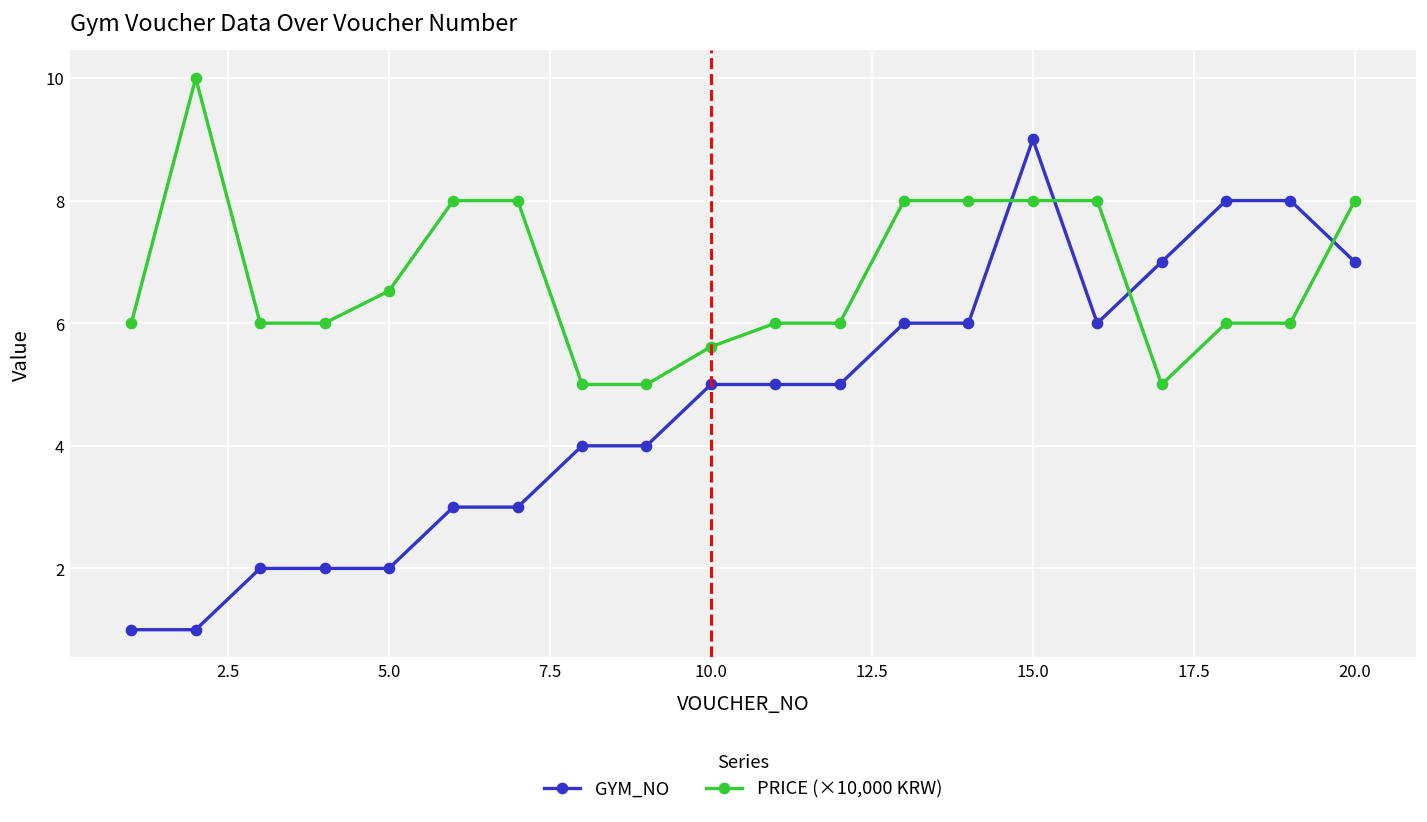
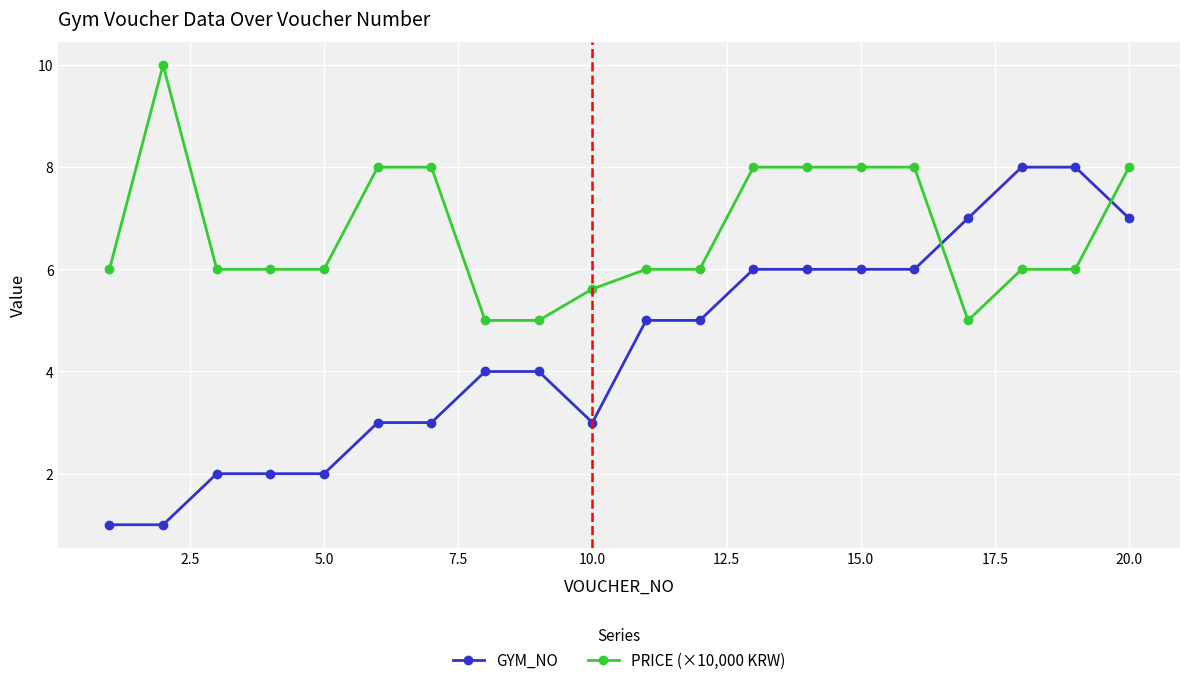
  {
    "GYM_NO": {
      "5.0": 2,
-     "10.0": 5,
-     "15.0": 9,
+     "10.0": 3,
+     "15.0": 6,
      "20.0": 7
    },
    "PRICE (×10,000 KRW)": {
-     "5.0": 6.5,
+     "5.0": 6.0,
      "10.0": 5.6,
      "15.0": 8.0,
      "20.0": 8.0
    }
  }
